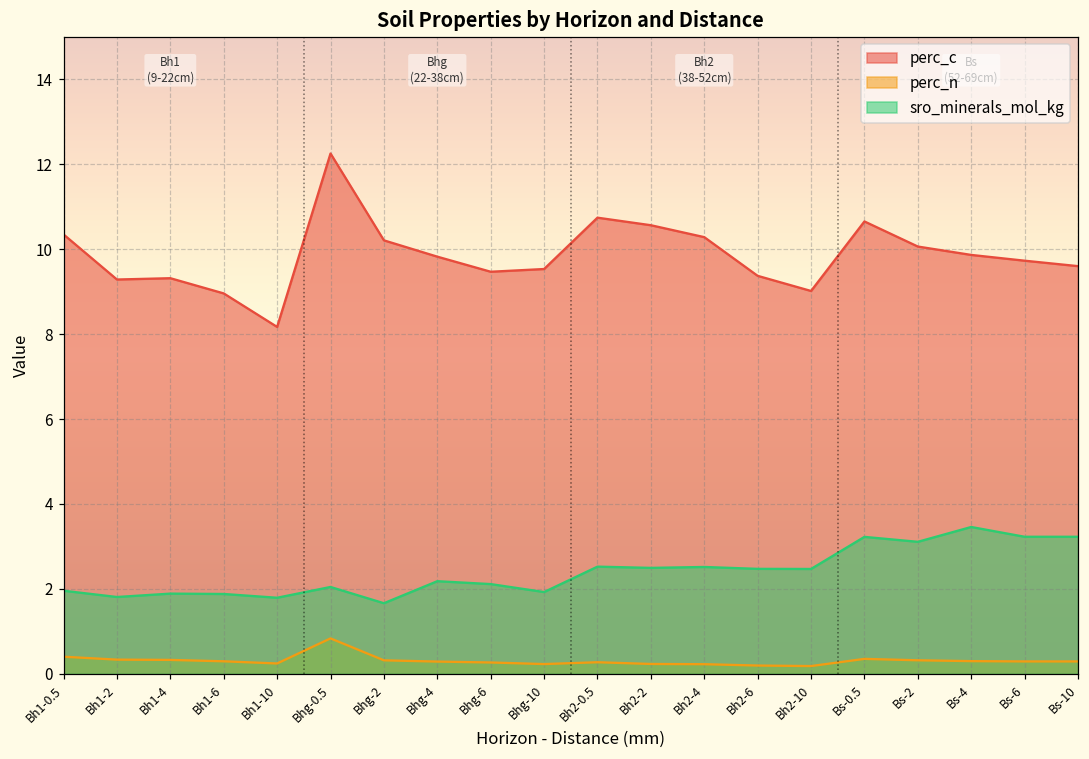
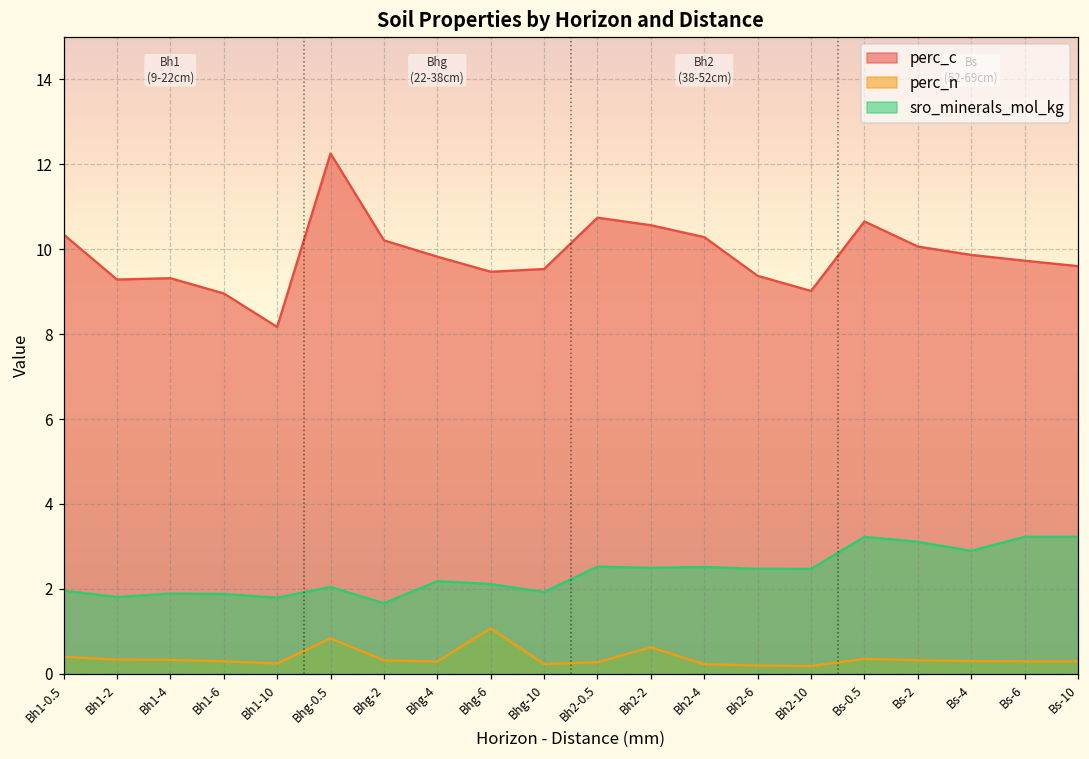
  {
    "perc_c": {
      "Bh1-0.5": 10.3,
      "Bh1-2": 9.3,
      "Bh1-4": 9.3,
      "Bh1-6": 9.0,
      "Bh1-10": 8.2,
      "Bhg-0.5": 12.2,
      "Bhg-2": 10.2,
      "Bhg-4": 9.8,
      "Bhg-6": 9.5,
      "Bhg-10": 9.5,
      "Bh2-0.5": 10.7,
      "Bh2-2": 10.6,
      "Bh2-4": 10.3,
      "Bh2-6": 9.4,
      "Bh2-10": 9.0,
      "Bs-0.5": 10.7,
      "Bs-2": 10.1,
      "Bs-4": 9.9,
      "Bs-6": 9.7,
      "Bs-10": 9.6
    },
    "perc_n": {
      "Bh1-0.5": 0.4,
      "Bh1-2": 0.3,
      "Bh1-4": 0.3,
      "Bh1-6": 0.3,
      "Bh1-10": 0.2,
      "Bhg-0.5": 0.8,
      "Bhg-2": 0.3,
      "Bhg-4": 0.3,
-     "Bhg-6": 0.3,
+     "Bhg-6": 1.1,
      "Bhg-10": 0.2,
      "Bh2-0.5": 0.3,
-     "Bh2-2": 0.2,
+     "Bh2-2": 0.6,
      "Bh2-4": 0.2,
      "Bh2-6": 0.2,
      "Bh2-10": 0.2,
      "Bs-0.5": 0.4,
      "Bs-2": 0.3,
      "Bs-4": 0.3,
      "Bs-6": 0.3,
      "Bs-10": 0.3
    },
    "sro_minerals_mol_kg": {
      "Bh1-0.5": 2.0,
      "Bh1-2": 1.8,
      "Bh1-4": 1.9,
      "Bh1-6": 1.9,
      "Bh1-10": 1.8,
      "Bhg-0.5": 2.0,
      "Bhg-2": 1.7,
      "Bhg-4": 2.2,
      "Bhg-6": 2.1,
      "Bhg-10": 1.9,
      "Bh2-0.5": 2.5,
      "Bh2-2": 2.5,
      "Bh2-4": 2.5,
      "Bh2-6": 2.5,
      "Bh2-10": 2.5,
      "Bs-0.5": 3.2,
      "Bs-2": 3.1,
-     "Bs-4": 3.5,
+     "Bs-4": 2.9,
      "Bs-6": 3.2,
      "Bs-10": 3.2
    }
  }
